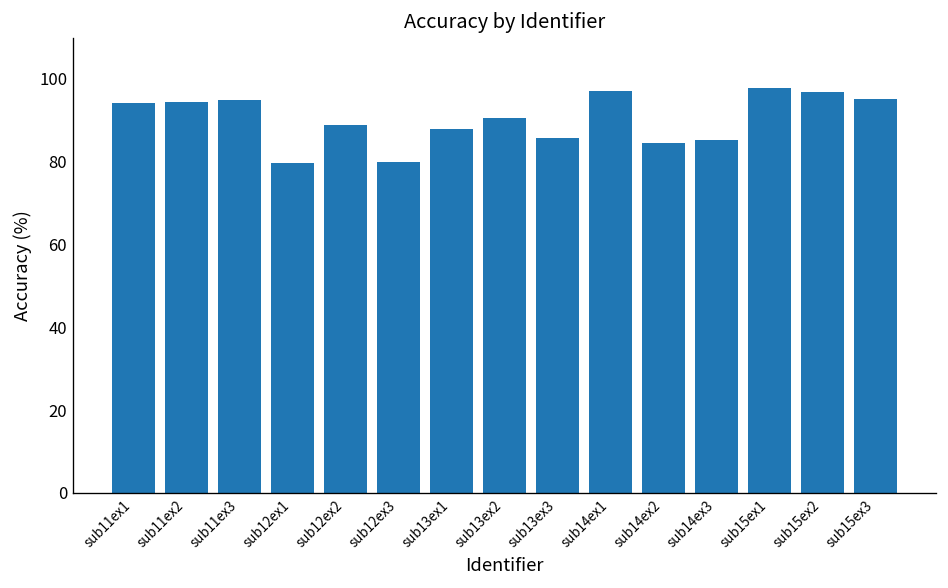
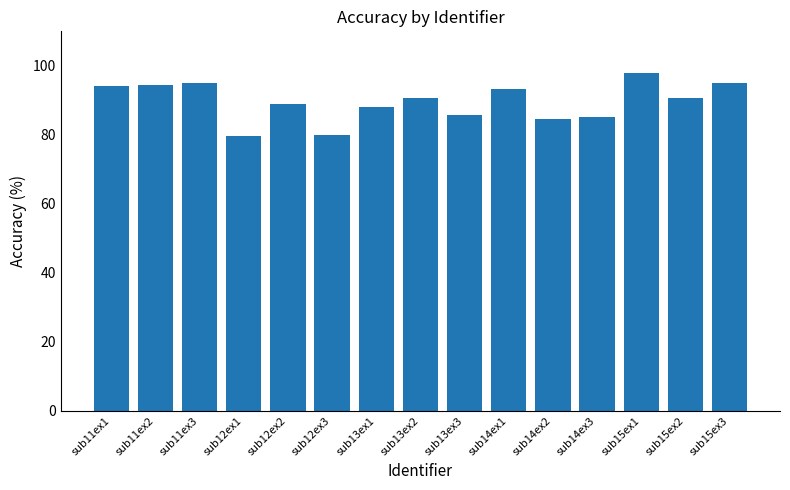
  {
    "sub11ex1": 94,
    "sub11ex2": 94,
    "sub11ex3": 95,
    "sub12ex1": 80,
    "sub12ex2": 89,
    "sub12ex3": 80,
    "sub13ex1": 88,
    "sub13ex2": 91,
    "sub13ex3": 86,
-   "sub14ex1": 97,
+   "sub14ex1": 93,
    "sub14ex2": 84,
    "sub14ex3": 85,
    "sub15ex1": 98,
-   "sub15ex2": 97,
+   "sub15ex2": 91,
    "sub15ex3": 95
  }
